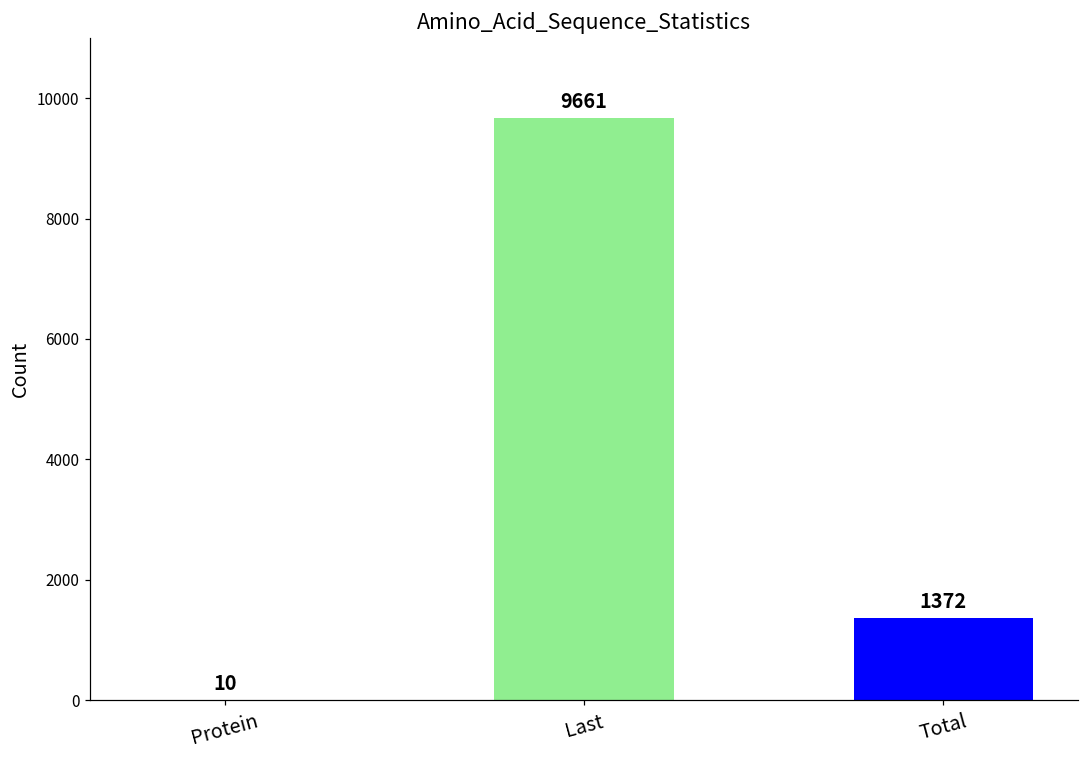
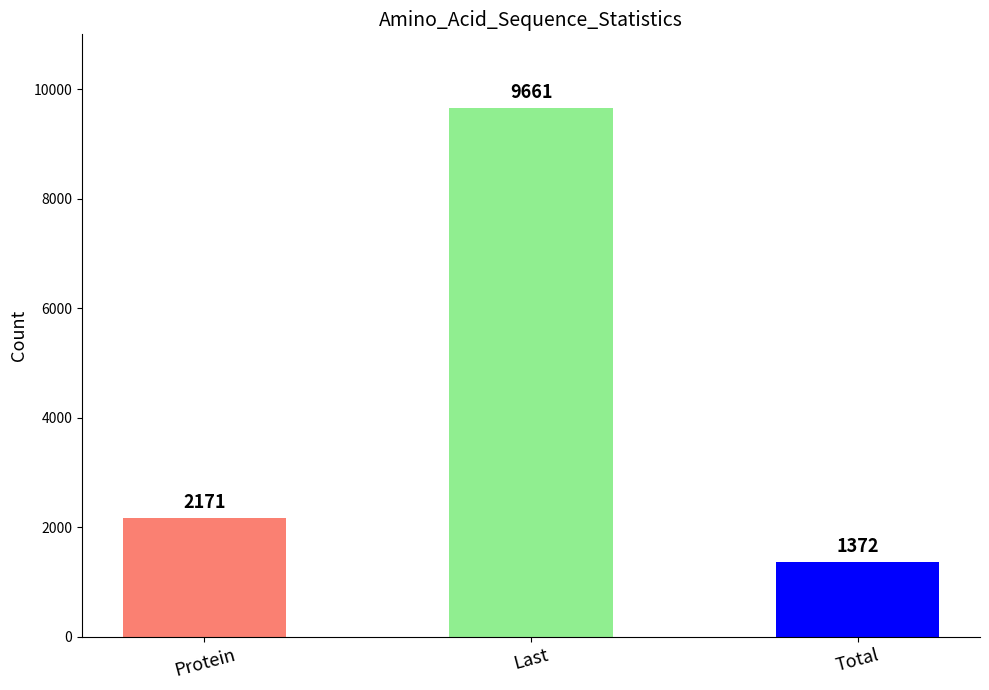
  {
-   "Protein": 10,
+   "Protein": 2171,
    "Last": 9661,
    "Total": 1372
  }
